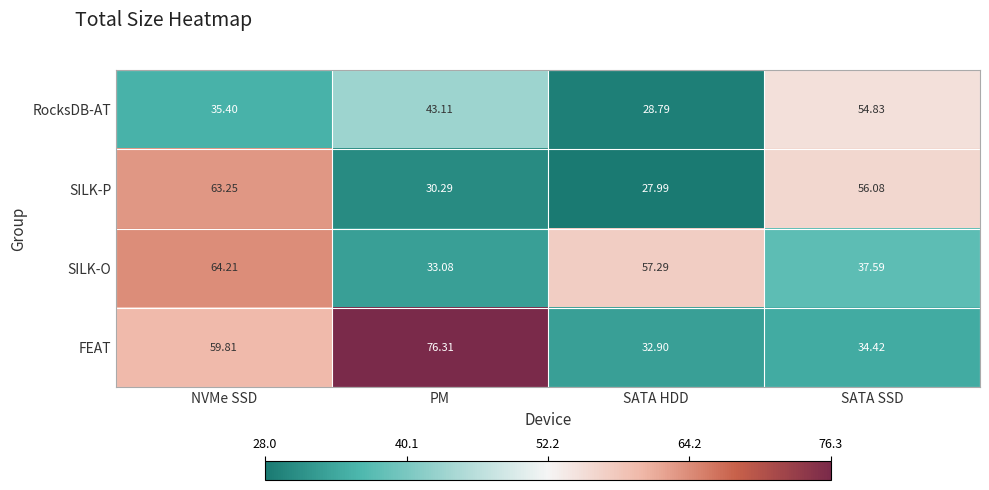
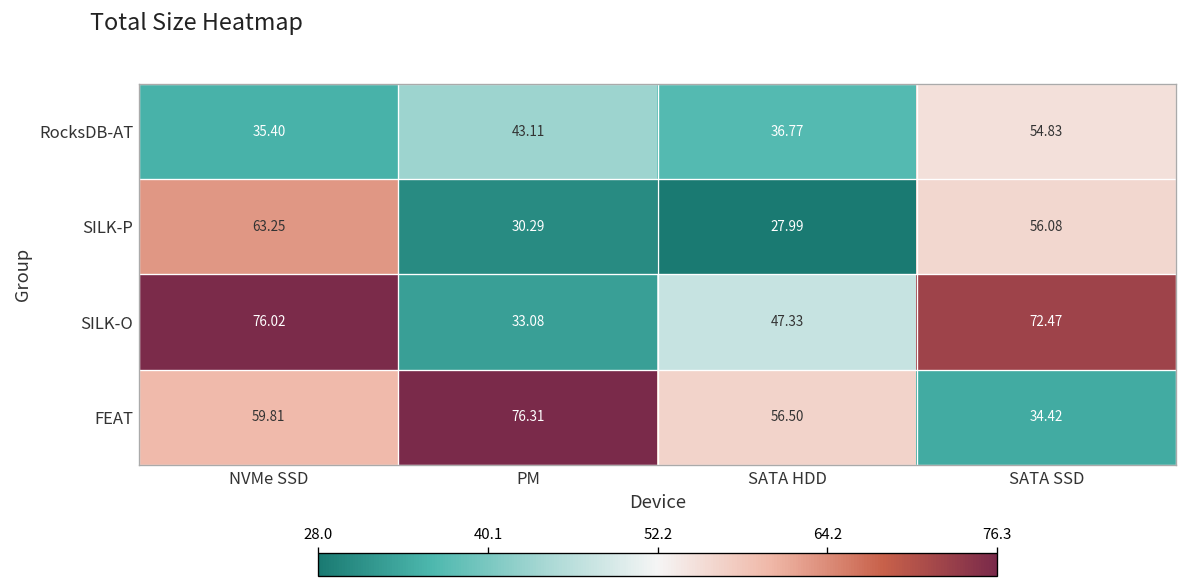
  {
    "RocksDB-AT": {
      "NVMe SSD": 35.40,
      "PM": 43.11,
-     "SATA HDD": 28.79,
+     "SATA HDD": 36.77,
      "SATA SSD": 54.83
    },
    "SILK-P": {
      "NVMe SSD": 63.25,
      "PM": 30.29,
      "SATA HDD": 27.99,
      "SATA SSD": 56.08
    },
    "SILK-O": {
-     "NVMe SSD": 64.21,
+     "NVMe SSD": 76.02,
      "PM": 33.08,
-     "SATA HDD": 57.29,
-     "SATA SSD": 37.59
+     "SATA HDD": 47.33,
+     "SATA SSD": 72.47
    },
    "FEAT": {
      "NVMe SSD": 59.81,
      "PM": 76.31,
-     "SATA HDD": 32.90,
+     "SATA HDD": 56.50,
      "SATA SSD": 34.42
    }
  }
